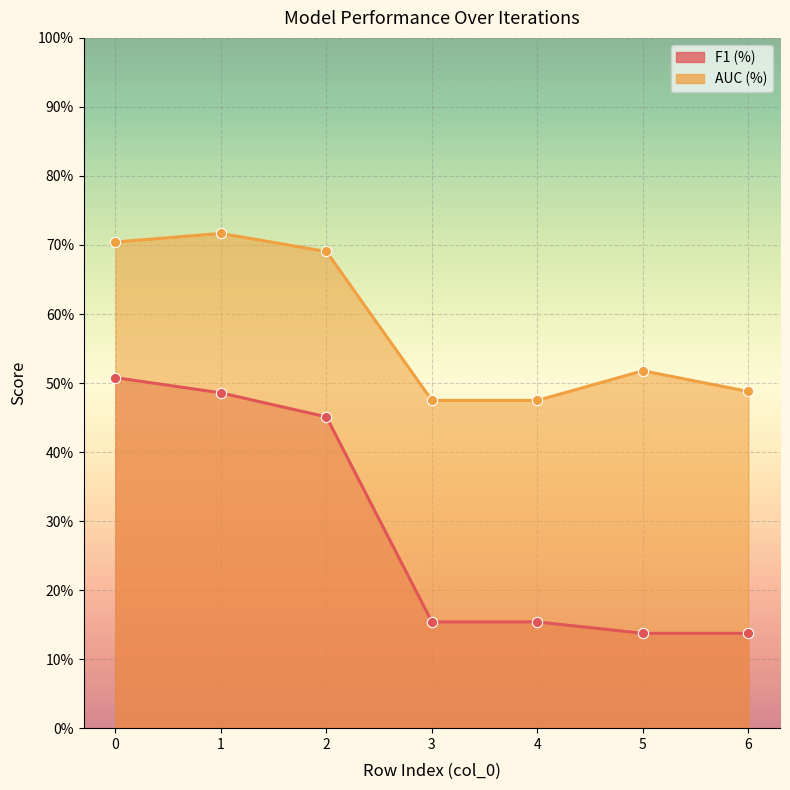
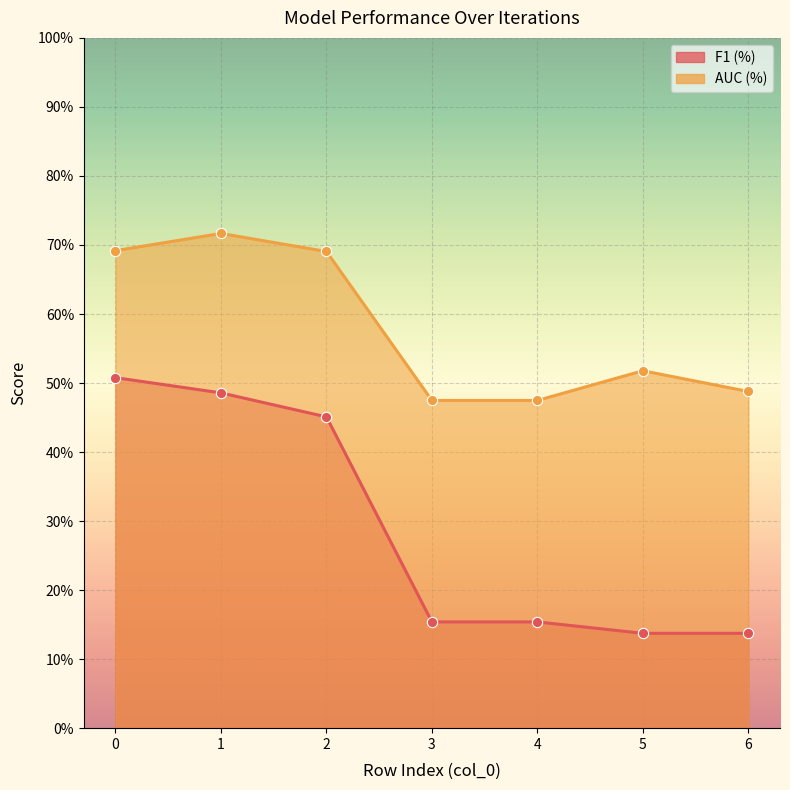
  {
    "F1 (%)": {
      "0": "51%",
      "1": "49%",
      "2": "45%",
      "3": "15%",
      "4": "15%",
      "5": "14%",
      "6": "14%"
    },
    "AUC (%)": {
-     "0": "70%",
+     "0": "69%",
      "1": "72%",
      "2": "69%",
      "3": "47%",
      "4": "47%",
      "5": "52%",
      "6": "49%"
    }
  }
